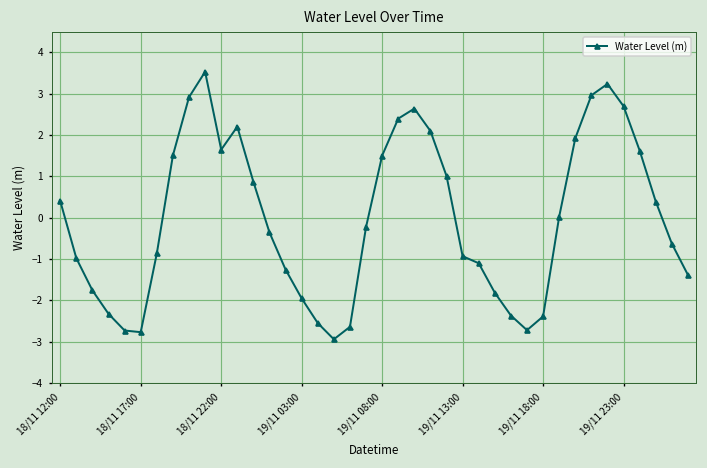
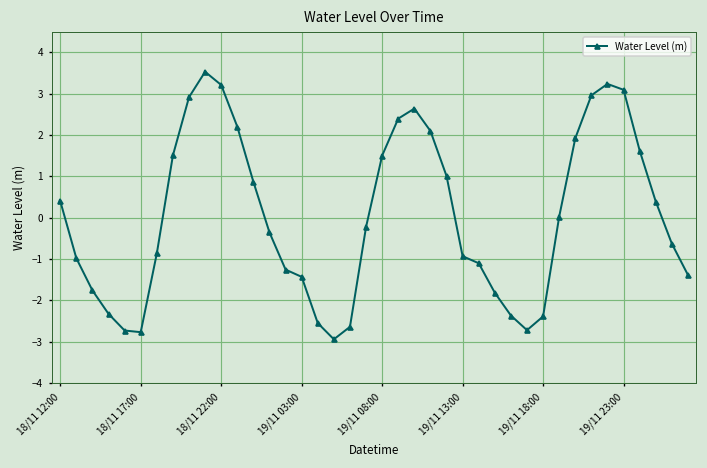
  {
    "18/11 12:00": 0.4,
    "18/11 17:00": -2.8,
-   "18/11 22:00": 1.6,
-   "19/11 03:00": -2.0,
+   "18/11 22:00": 3.2,
+   "19/11 03:00": -1.4,
    "19/11 08:00": 1.5,
    "19/11 13:00": -0.9,
    "19/11 18:00": -2.4,
-   "19/11 23:00": 2.7
+   "19/11 23:00": 3.1
  }
